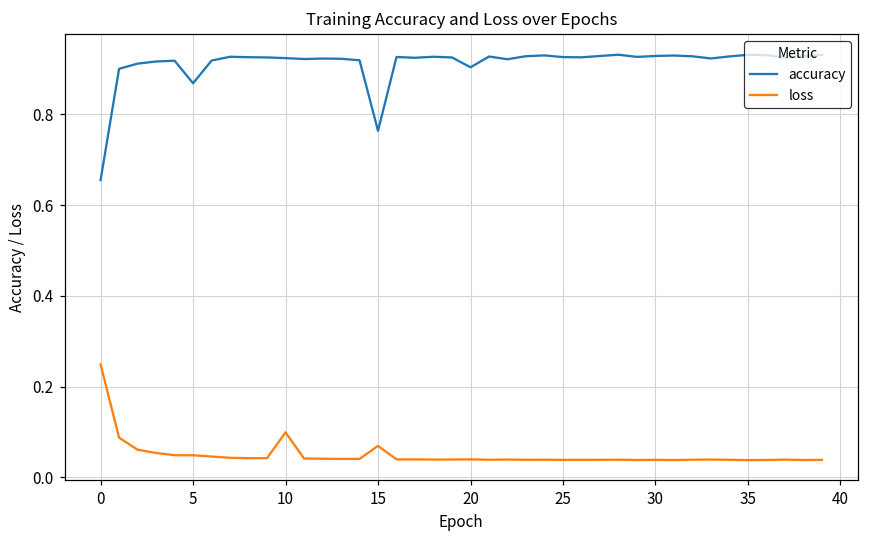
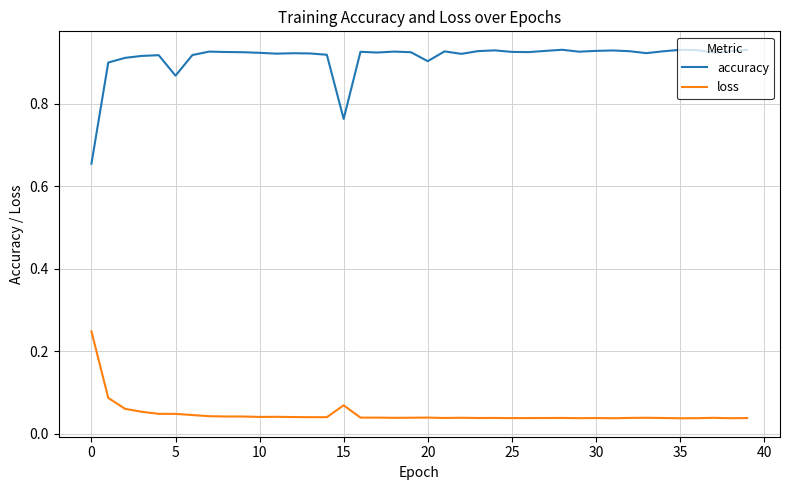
  {
    "accuracy": {
      "0": 0.65,
      "5": 0.87,
      "10": 0.92,
      "15": 0.76,
      "20": 0.90,
      "25": 0.93,
      "30": 0.93
    },
    "loss": {
      "0": 0.25,
      "5": 0.05,
-     "10": 0.10,
+     "10": 0.04,
      "15": 0.07,
      "20": 0.04,
      "25": 0.04,
      "30": 0.04,
      "35": 0.04
    }
  }
